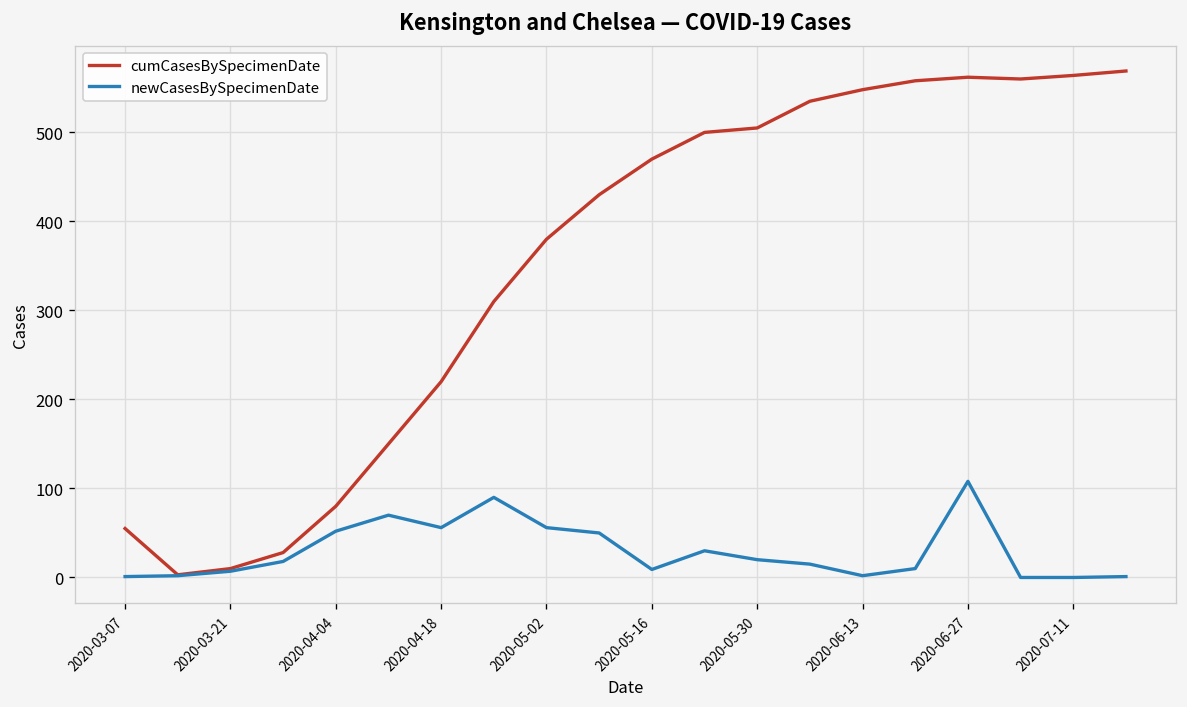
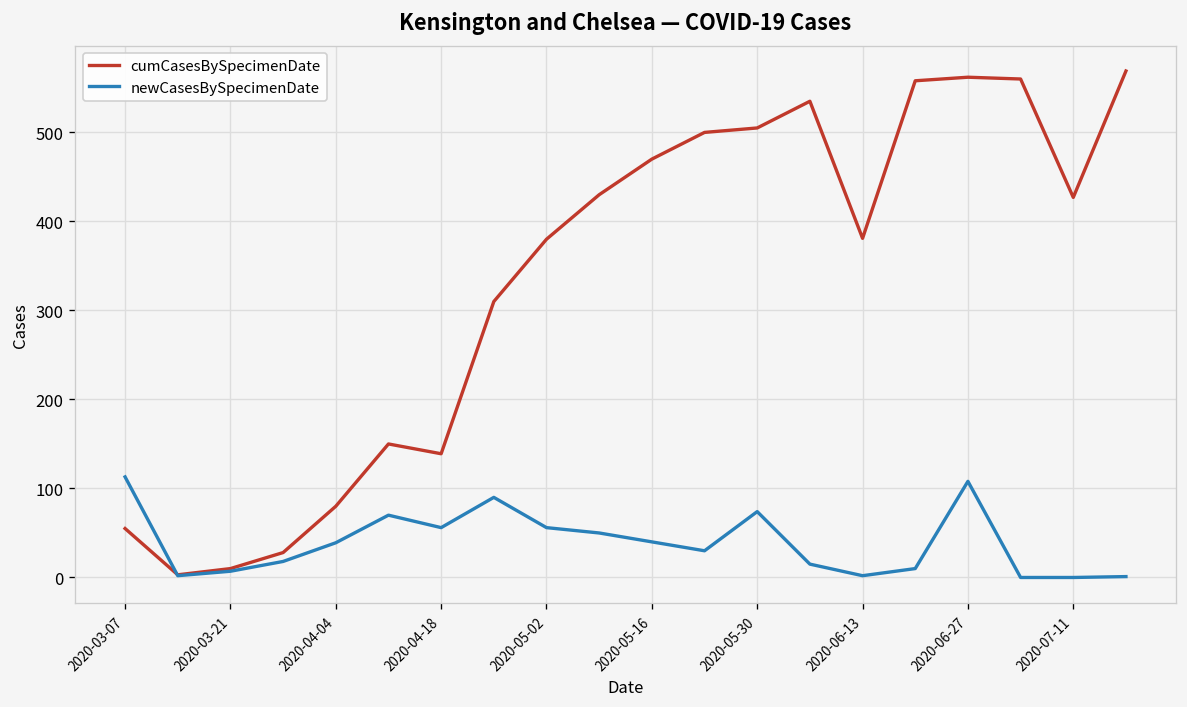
  {
    "cumCasesBySpecimenDate": {
      "2020-03-07": 60,
      "2020-04-04": 80,
-     "2020-04-18": 220,
+     "2020-04-18": 140,
      "2020-05-02": 380,
      "2020-05-16": 470,
      "2020-05-30": 510,
-     "2020-06-13": 550,
+     "2020-06-13": 380,
      "2020-06-27": 560,
-     "2020-07-11": 560
+     "2020-07-11": 430
    },
    "newCasesBySpecimenDate": {
-     "2020-03-07": 0,
-     "2020-04-04": 50,
+     "2020-03-07": 110,
+     "2020-04-04": 40,
      "2020-04-18": 60,
      "2020-05-02": 60,
-     "2020-05-16": 10,
-     "2020-05-30": 20,
+     "2020-05-16": 40,
+     "2020-05-30": 70,
      "2020-06-13": 0,
      "2020-06-27": 110,
      "2020-07-11": 0
    }
  }
